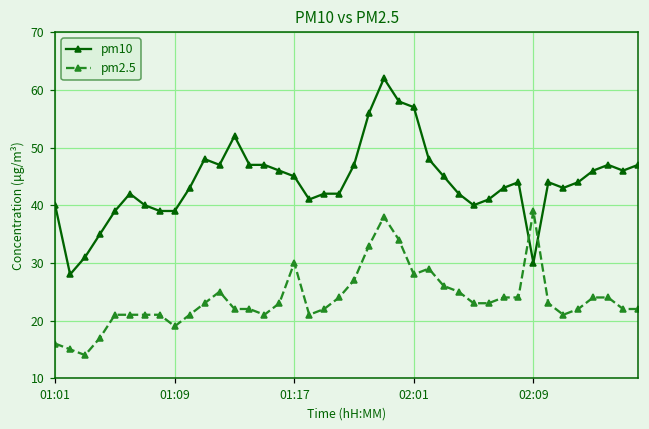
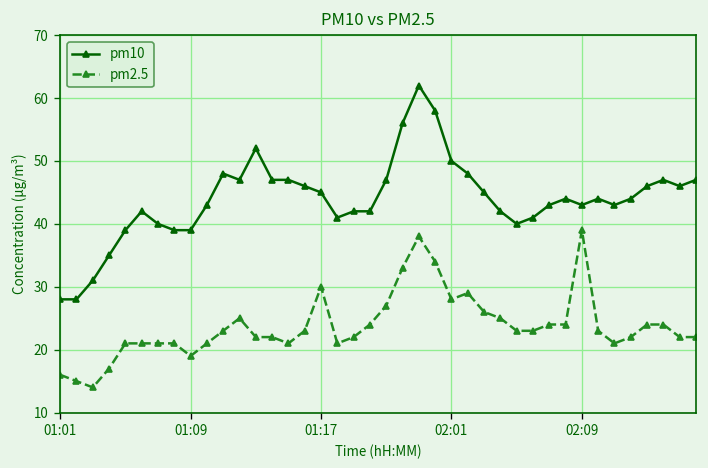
  {
    "pm10": {
-     "01:01": 40,
+     "01:01": 28,
      "01:09": 39,
      "01:17": 45,
-     "02:01": 57,
-     "02:09": 30
+     "02:01": 50,
+     "02:09": 43
    },
    "pm2.5": {
      "01:01": 16,
      "01:09": 19,
      "01:17": 30,
      "02:01": 28,
      "02:09": 39
    }
  }
